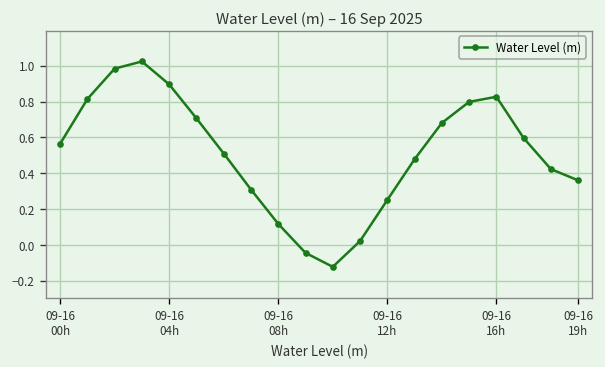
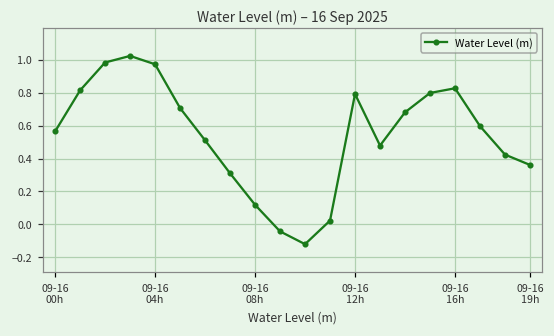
  {
    "09-16 00h": 0.56,
-   "09-16 04h": 0.90,
+   "09-16 04h": 0.97,
    "09-16 08h": 0.12,
-   "09-16 12h": 0.25,
+   "09-16 12h": 0.79,
    "09-16 16h": 0.83,
    "09-16 19h": 0.36
  }
